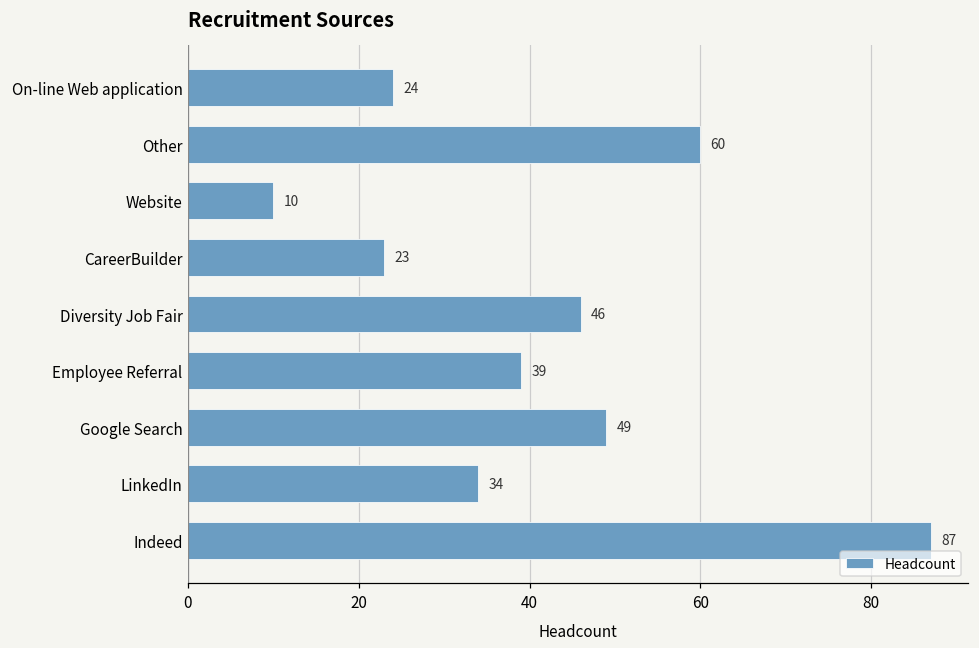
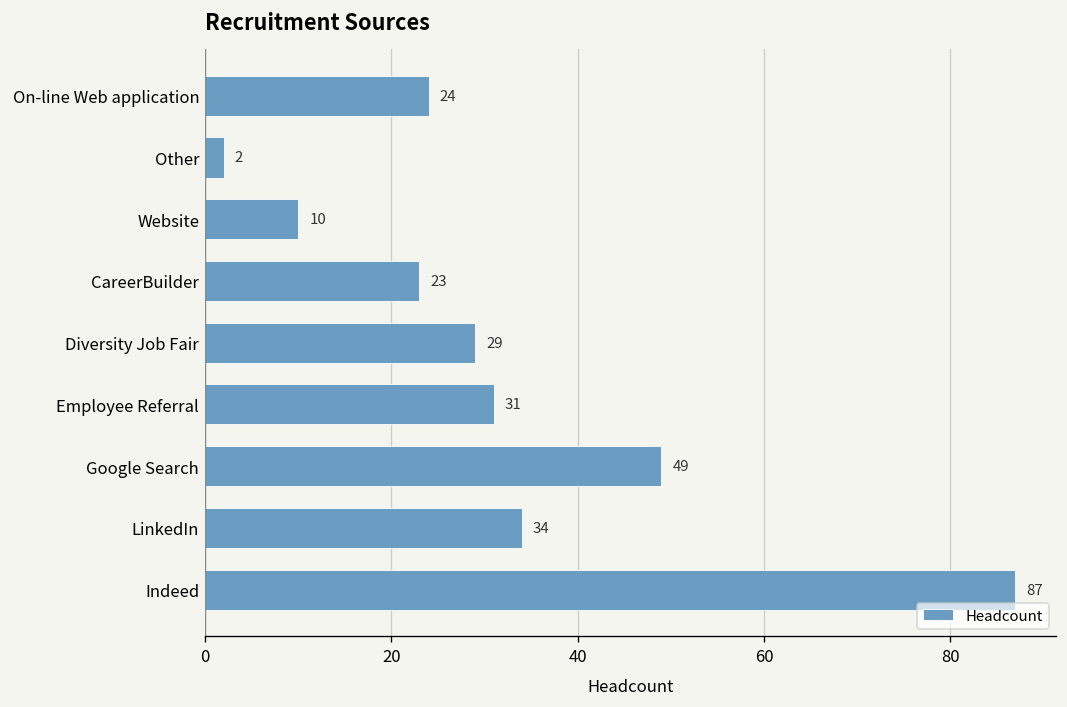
  {
    "On-line Web application": 24,
-   "Other": 60,
+   "Other": 2,
    "Website": 10,
    "CareerBuilder": 23,
-   "Diversity Job Fair": 46,
-   "Employee Referral": 39,
+   "Diversity Job Fair": 29,
+   "Employee Referral": 31,
    "Google Search": 49,
    "LinkedIn": 34,
    "Indeed": 87
  }
